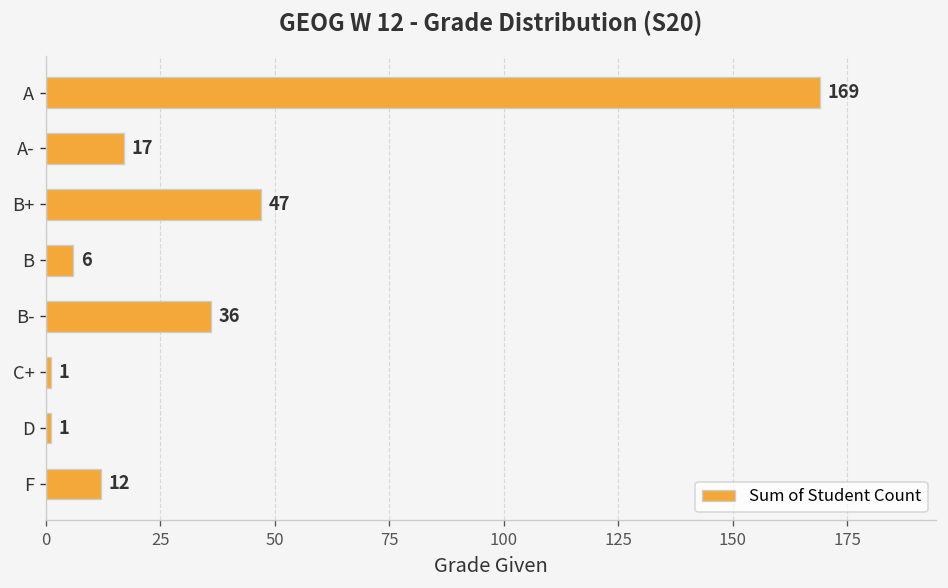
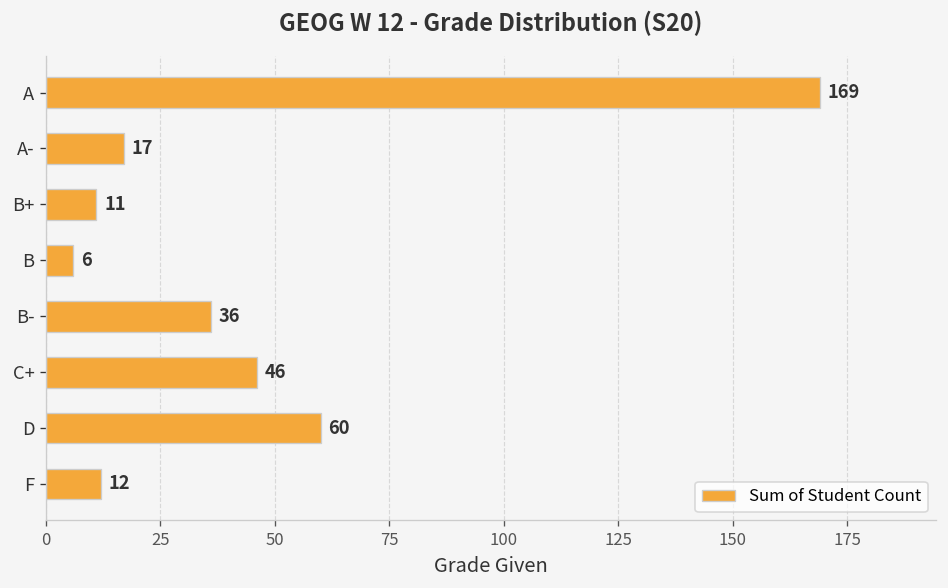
  {
    "A": 169,
    "A-": 17,
-   "B+": 47,
+   "B+": 11,
    "B": 6,
    "B-": 36,
-   "C+": 1,
-   "D": 1,
+   "C+": 46,
+   "D": 60,
    "F": 12
  }
